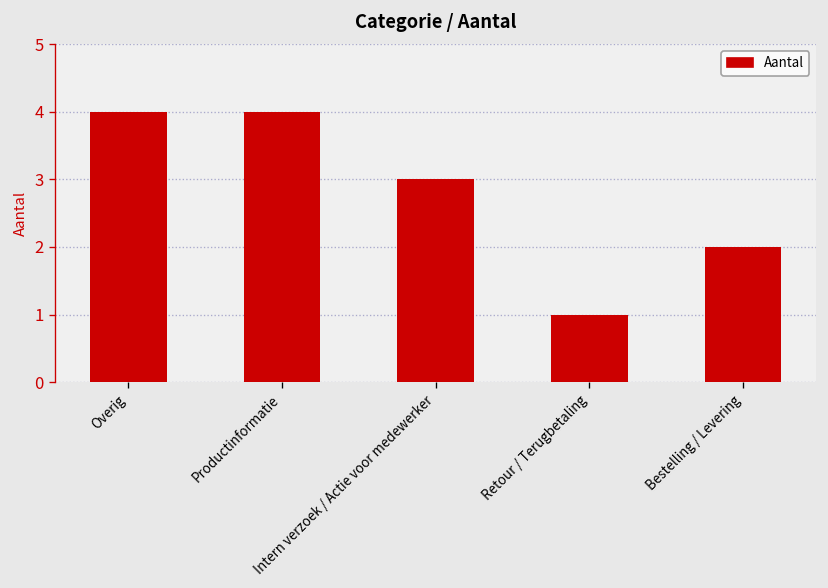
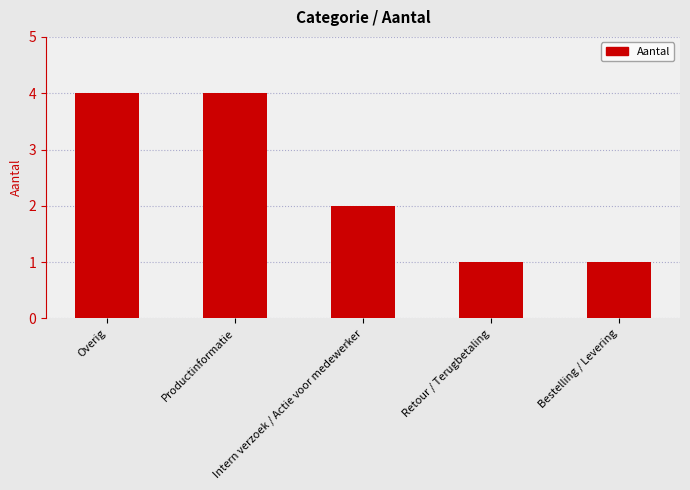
  {
    "Overig": 4,
    "Productinformatie": 4,
-   "Intern verzoek / Actie voor medewerker": 3,
+   "Intern verzoek / Actie voor medewerker": 2,
    "Retour / Terugbetaling": 1,
-   "Bestelling / Levering": 2
+   "Bestelling / Levering": 1
  }
